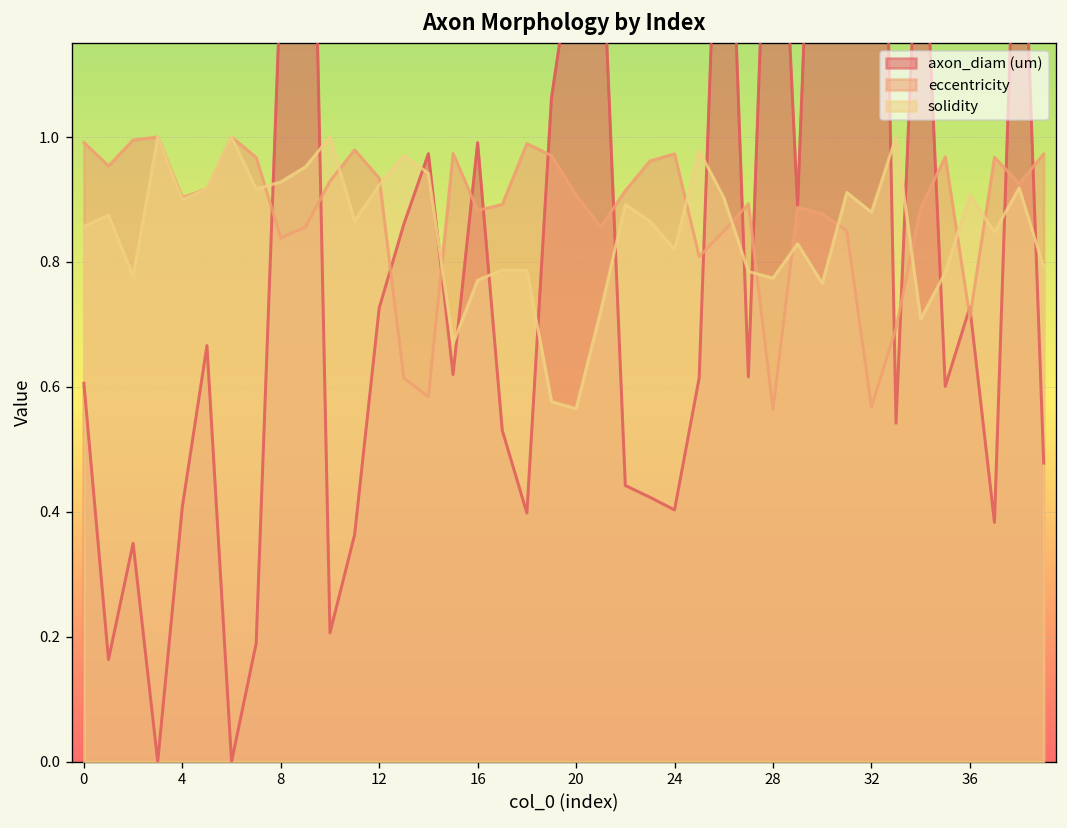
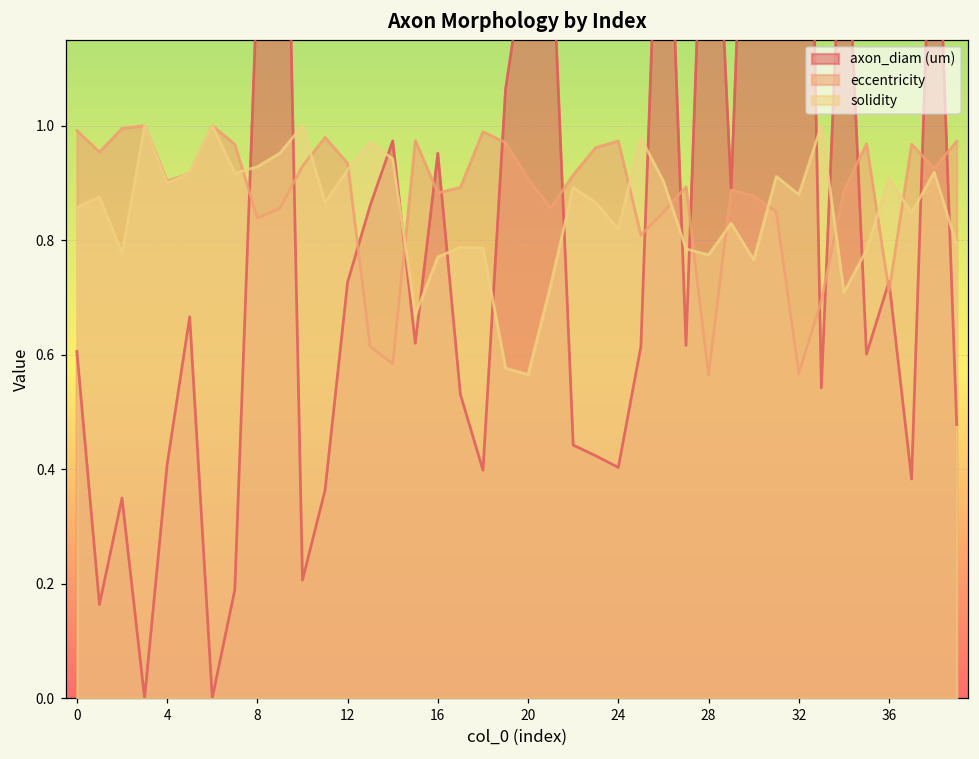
  {
    "axon_diam (um)": {
      "0": 0.61,
      "4": 0.41,
      "12": 0.73,
-     "16": 0.99,
+     "16": 0.95,
      "24": 0.40,
      "36": 0.73
    }
  }
